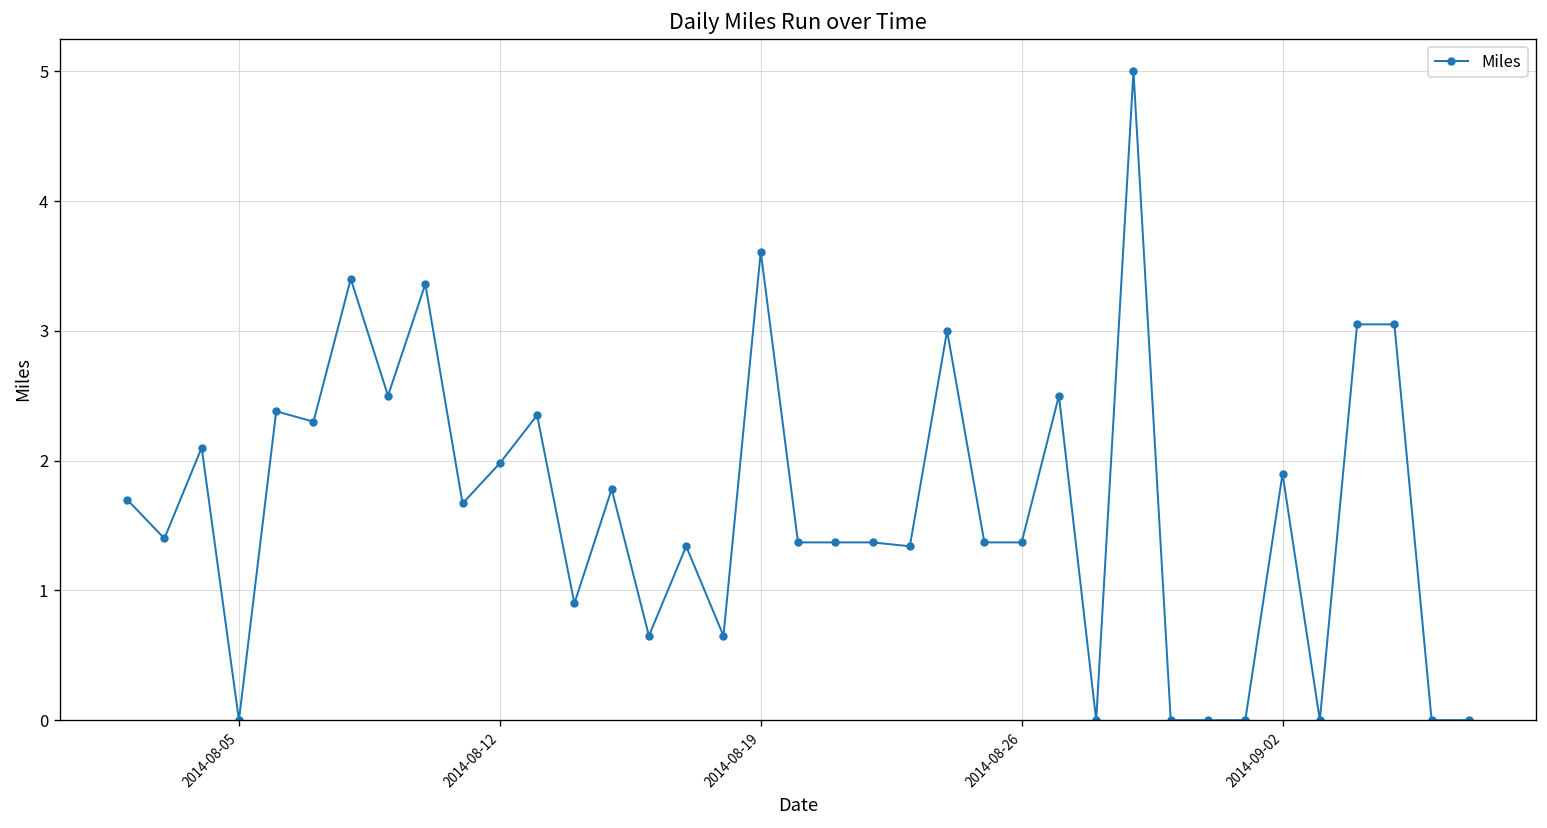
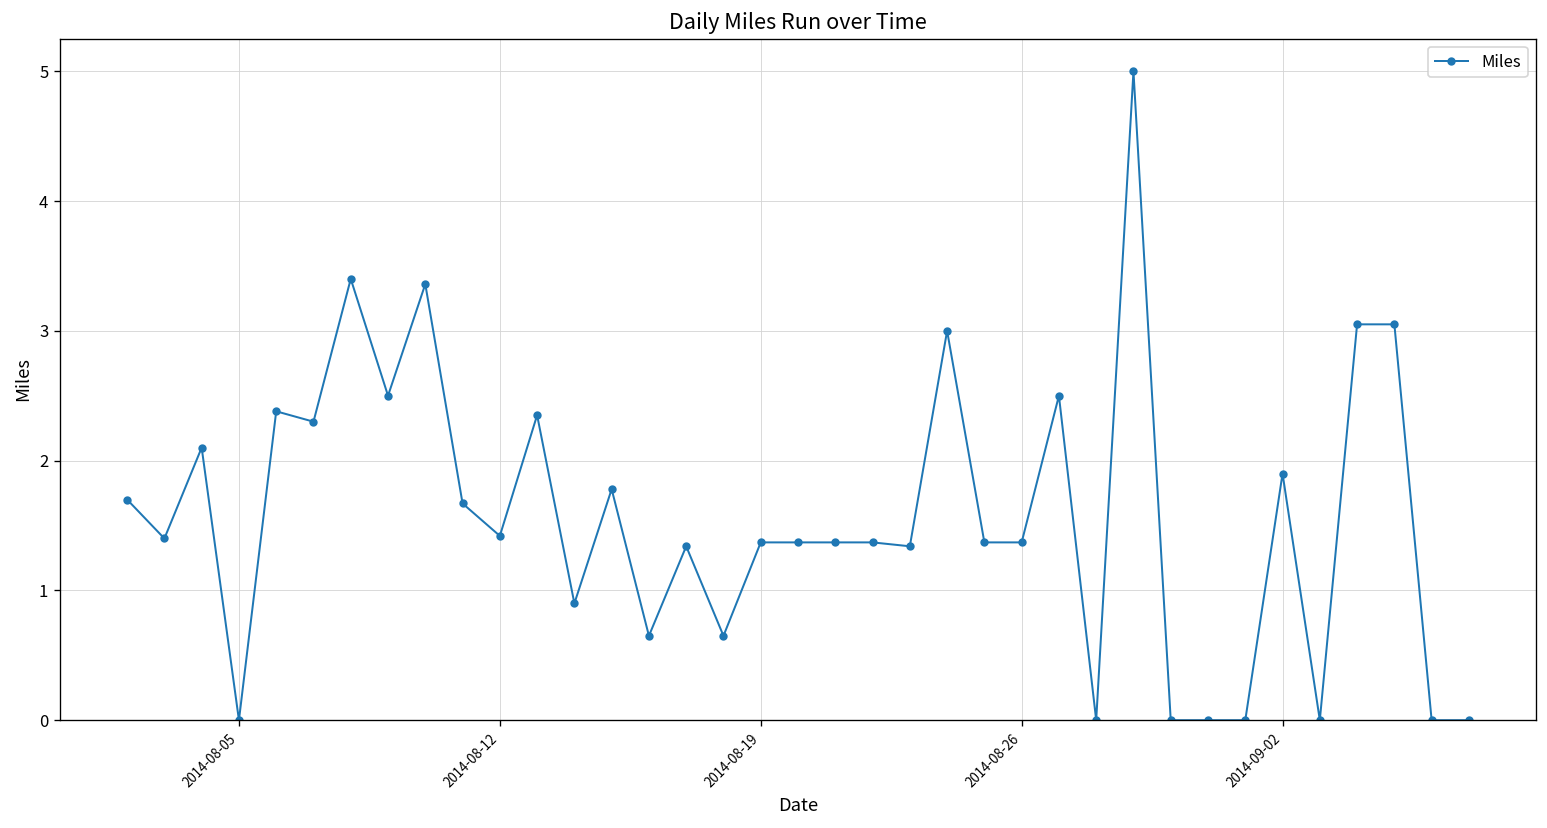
  {
    "2014-08-05": 0.00,
-   "2014-08-12": 1.98,
-   "2014-08-19": 3.61,
+   "2014-08-12": 1.42,
+   "2014-08-19": 1.37,
    "2014-08-26": 1.37,
    "2014-09-02": 1.90
  }
